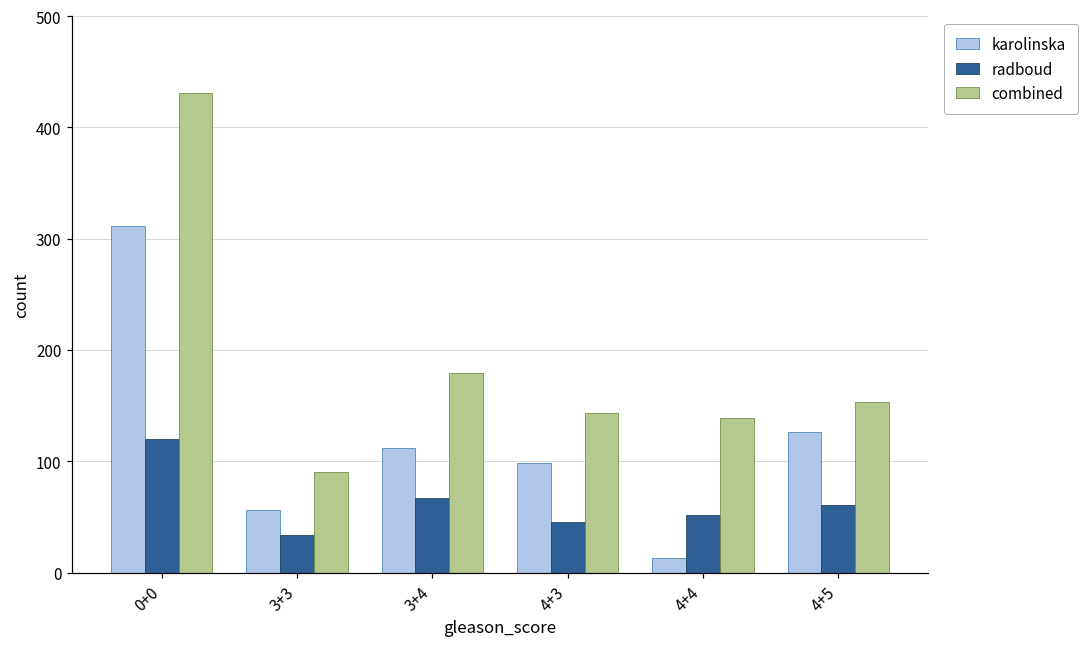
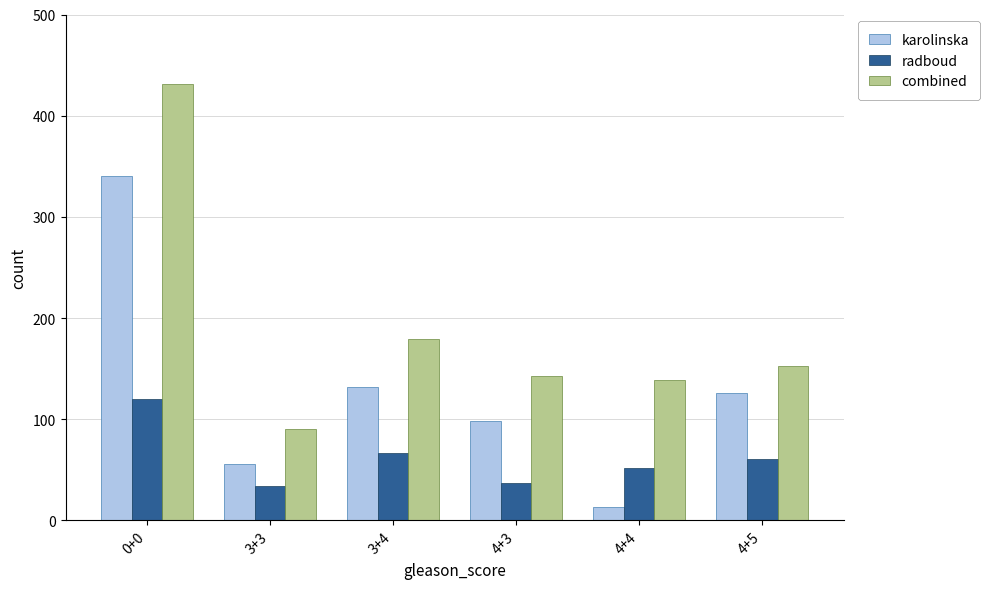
  {
    "karolinska": {
-     "0+0": 311,
+     "0+0": 340,
      "3+3": 56,
-     "3+4": 112,
+     "3+4": 132,
      "4+3": 98,
      "4+4": 13,
      "4+5": 126
    },
    "radboud": {
      "0+0": 120,
      "3+3": 34,
      "3+4": 67,
-     "4+3": 45,
+     "4+3": 37,
      "4+4": 52,
      "4+5": 61
    },
    "combined": {
      "0+0": 431,
      "3+3": 90,
      "3+4": 179,
      "4+3": 143,
      "4+4": 139,
      "4+5": 153
    }
  }
